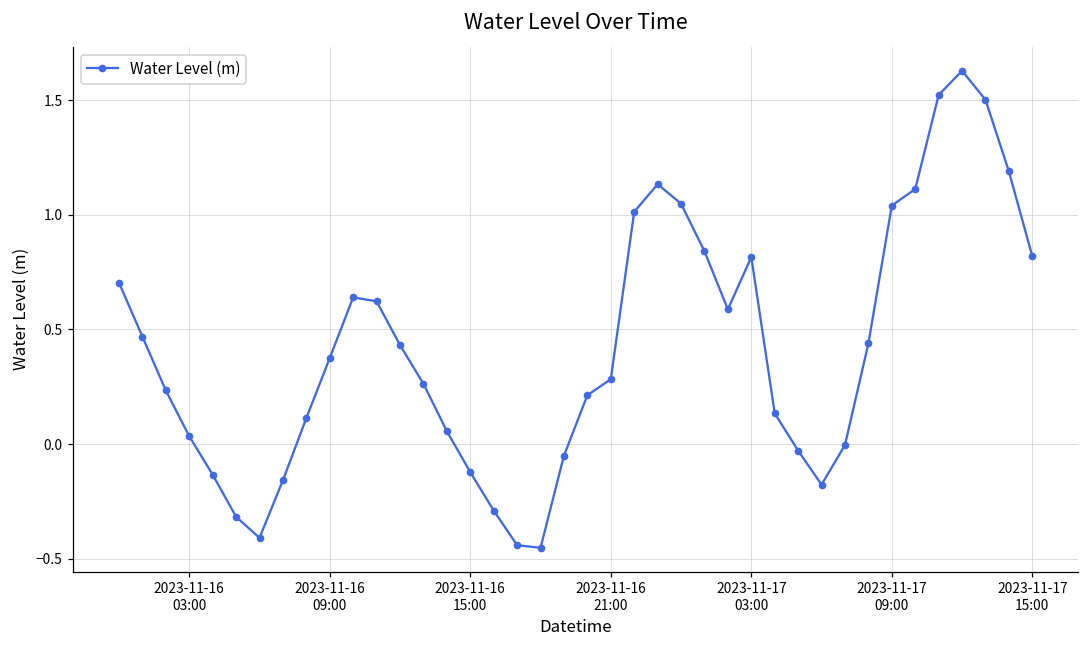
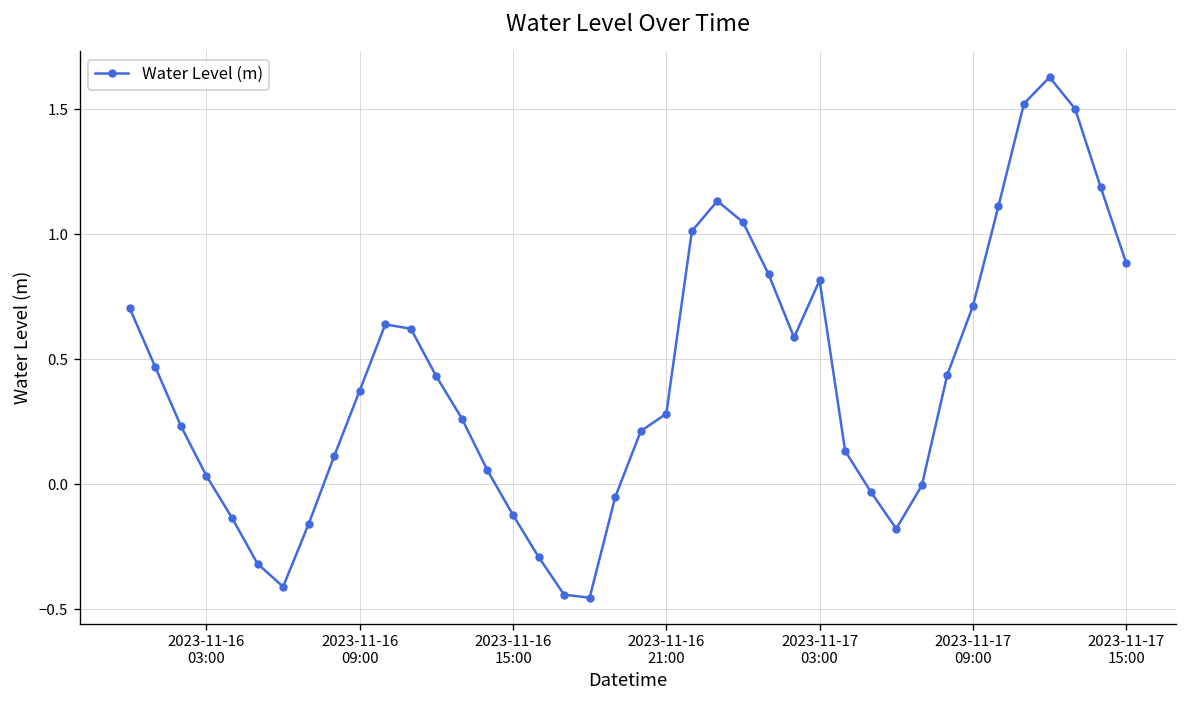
  {
    "2023-11-16 03:00": 0.03,
    "2023-11-16 09:00": 0.38,
    "2023-11-16 15:00": -0.12,
    "2023-11-16 21:00": 0.28,
    "2023-11-17 03:00": 0.82,
-   "2023-11-17 09:00": 1.04,
-   "2023-11-17 15:00": 0.82
+   "2023-11-17 09:00": 0.71,
+   "2023-11-17 15:00": 0.89
  }
